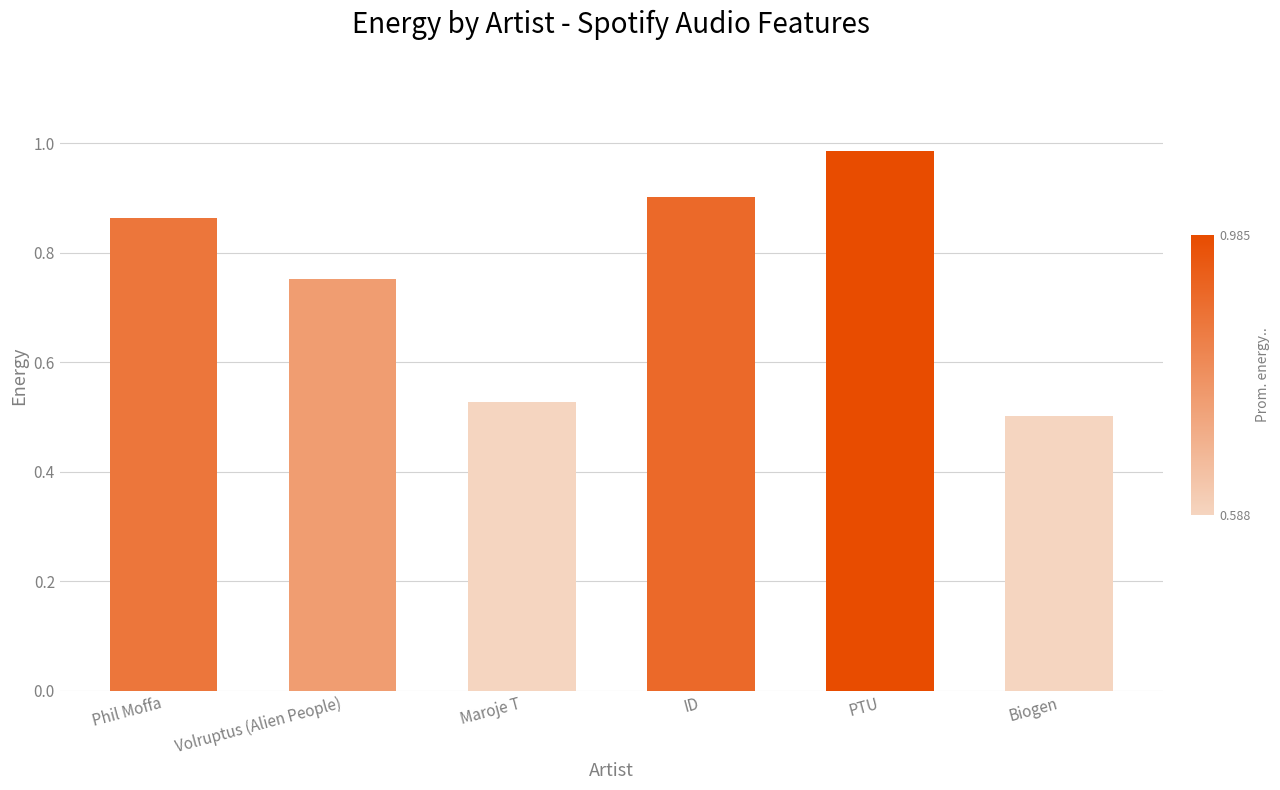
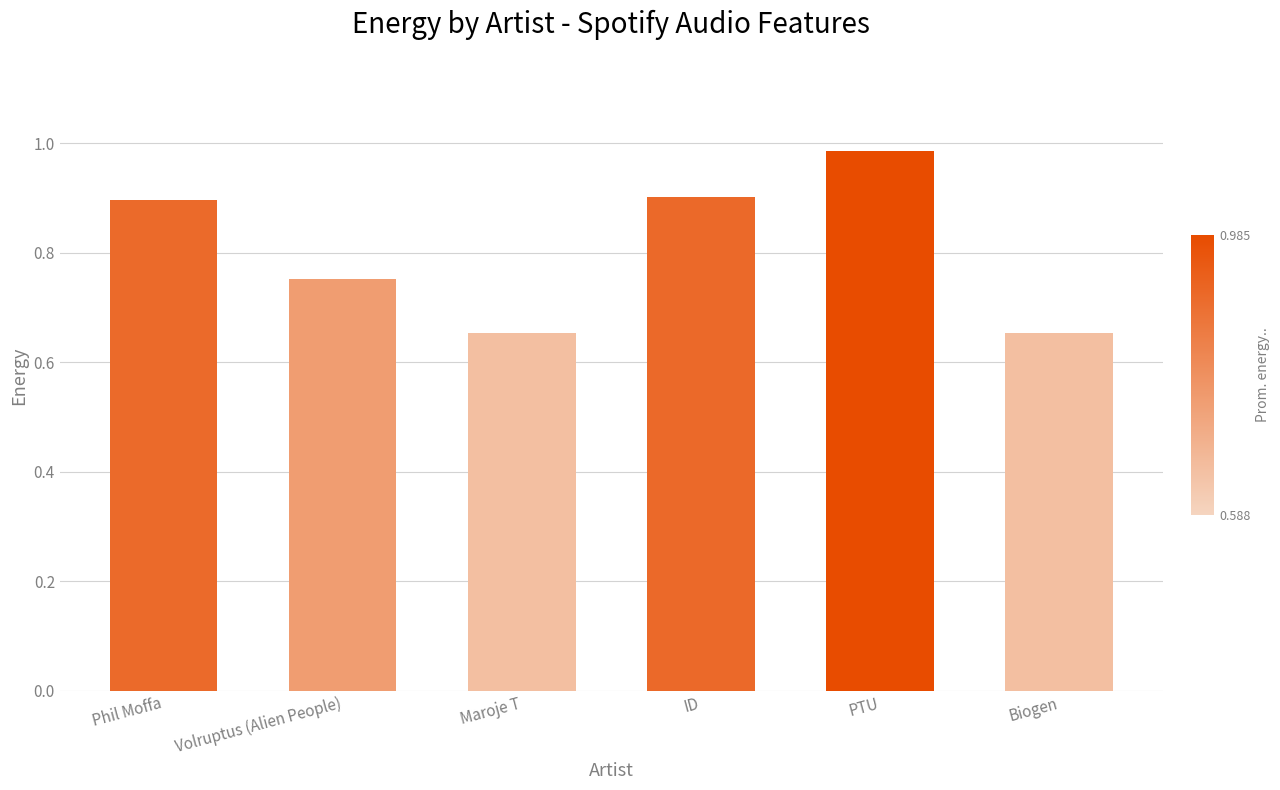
  {
-   "Phil Moffa": 0.86,
+   "Phil Moffa": 0.90,
    "Volruptus (Alien People)": 0.75,
-   "Maroje T": 0.53,
+   "Maroje T": 0.65,
    "ID": 0.90,
    "PTU": 0.99,
-   "Biogen": 0.50
+   "Biogen": 0.65
  }
